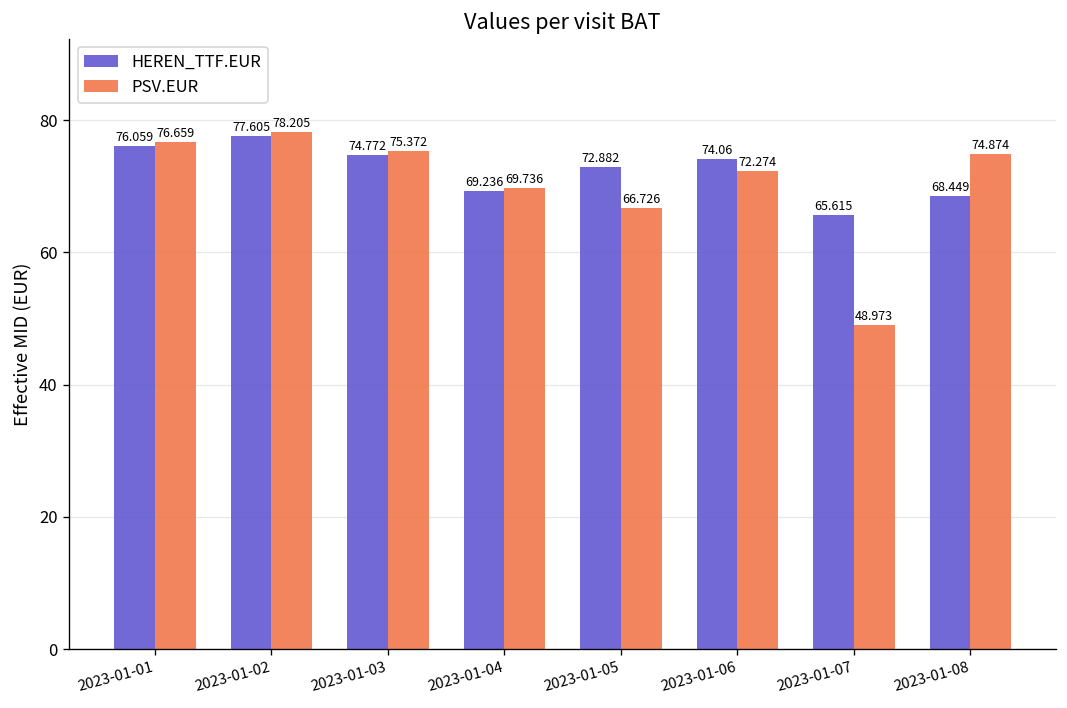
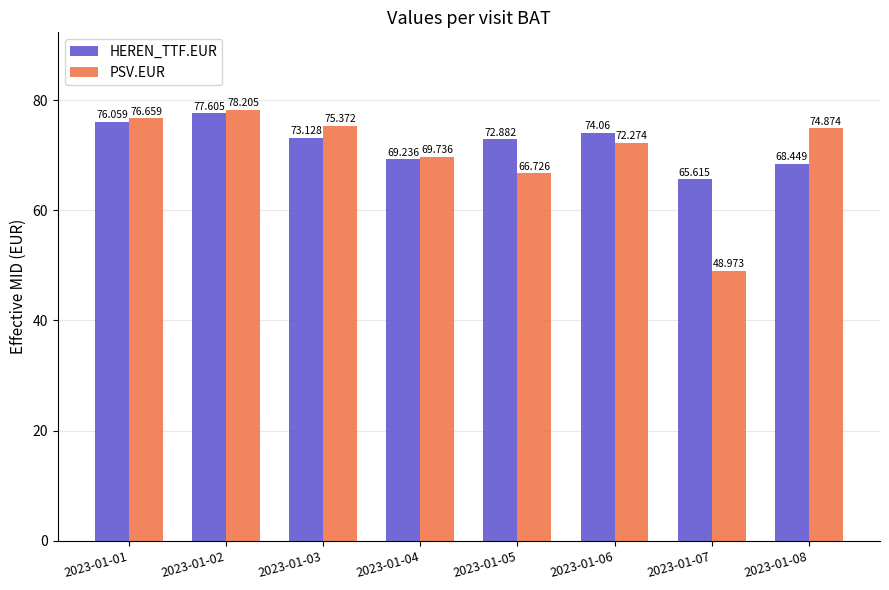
  {
    "HEREN_TTF.EUR": {
      "2023-01-01": 76.059,
      "2023-01-02": 77.605,
-     "2023-01-03": 74.772,
+     "2023-01-03": 73.128,
      "2023-01-04": 69.236,
      "2023-01-05": 72.882,
      "2023-01-06": 74.06,
      "2023-01-07": 65.615,
      "2023-01-08": 68.449
    },
    "PSV.EUR": {
      "2023-01-01": 76.659,
      "2023-01-02": 78.205,
      "2023-01-03": 75.372,
      "2023-01-04": 69.736,
      "2023-01-05": 66.726,
      "2023-01-06": 72.274,
      "2023-01-07": 48.973,
      "2023-01-08": 74.874
    }
  }
